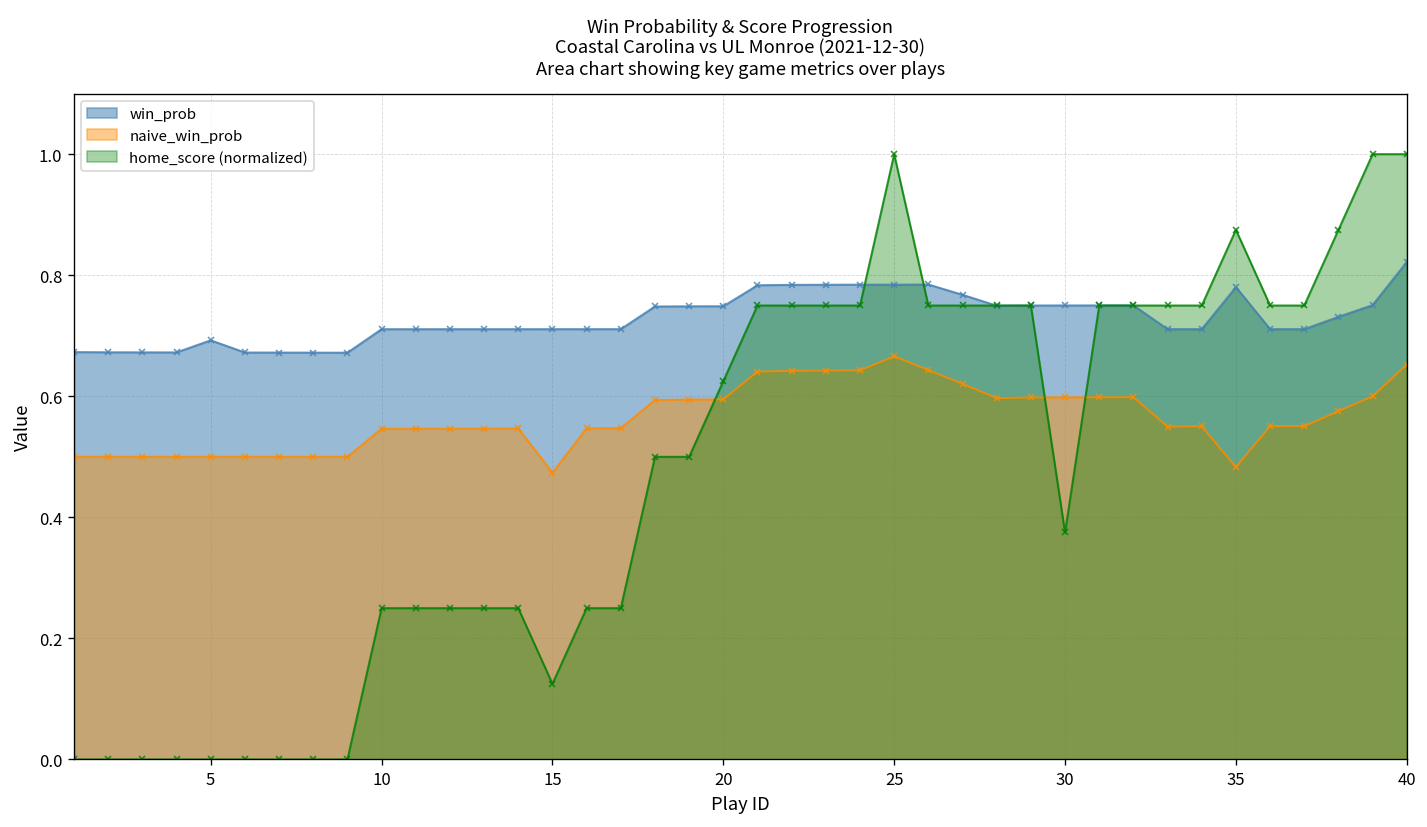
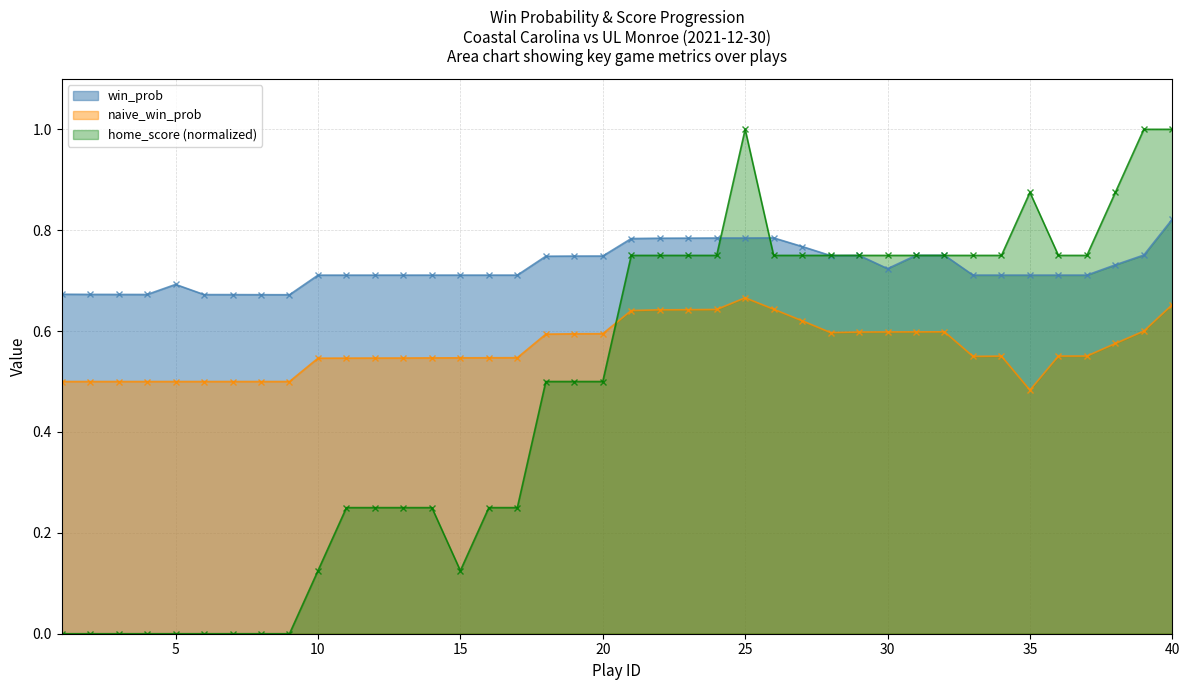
  {
    "win_prob": {
      "5": 0.69,
      "10": 0.71,
      "15": 0.71,
      "20": 0.75,
      "25": 0.78,
-     "30": 0.75,
-     "35": 0.78,
+     "30": 0.72,
+     "35": 0.71,
      "40": 0.82
    },
    "naive_win_prob": {
      "5": 0.50,
      "10": 0.55,
-     "15": 0.47,
+     "15": 0.55,
      "20": 0.59,
      "25": 0.67,
      "30": 0.60,
      "35": 0.48,
      "40": 0.65
    },
    "home_score (normalized)": {
      "5": 0.00,
-     "10": 0.25,
+     "10": 0.13,
      "15": 0.13,
-     "20": 0.63,
+     "20": 0.50,
      "25": 1.00,
-     "30": 0.38,
+     "30": 0.75,
      "35": 0.88,
      "40": 1.00
    }
  }
